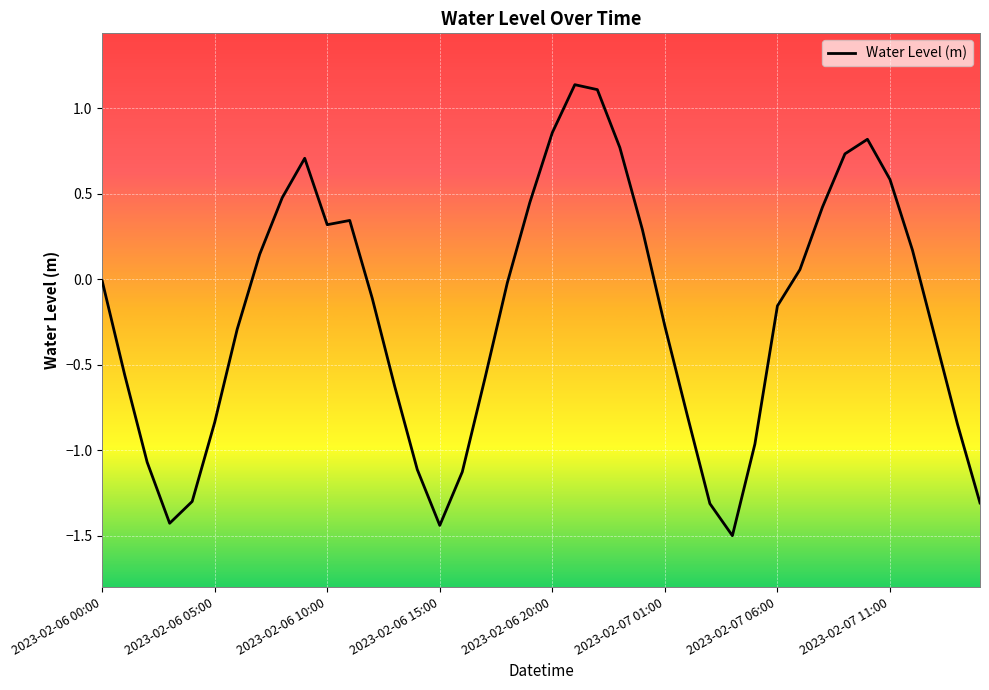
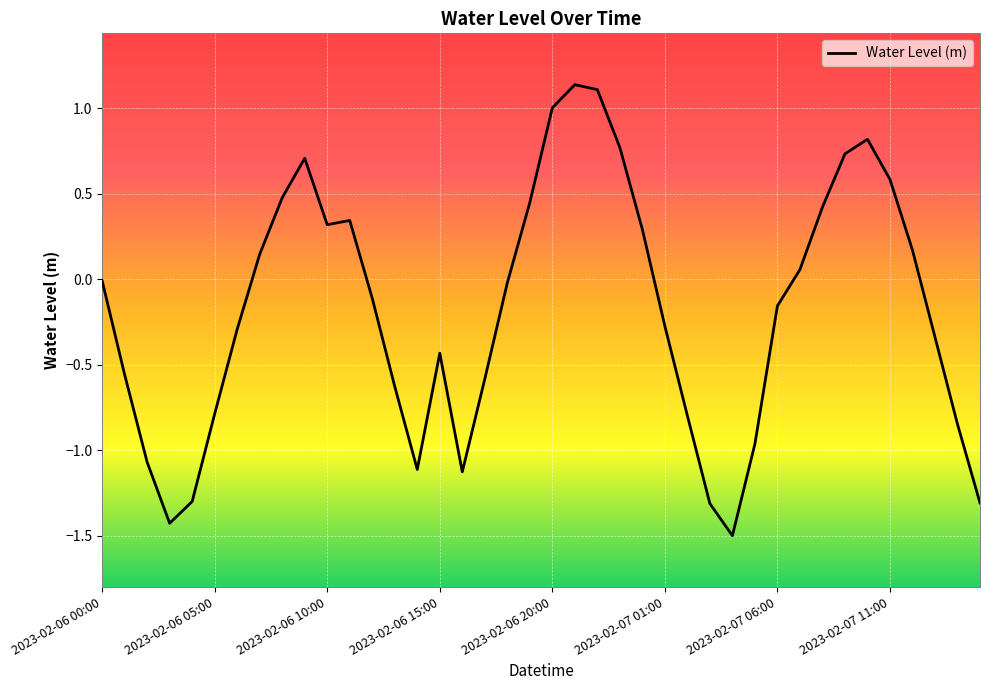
  {
    "2023-02-06 00:00": -0.01,
-   "2023-02-06 05:00": -0.84,
+   "2023-02-06 05:00": -0.79,
    "2023-02-06 10:00": 0.32,
-   "2023-02-06 15:00": -1.44,
-   "2023-02-06 20:00": 0.86,
+   "2023-02-06 15:00": -0.43,
+   "2023-02-06 20:00": 1.00,
    "2023-02-07 01:00": -0.27,
    "2023-02-07 06:00": -0.16,
    "2023-02-07 11:00": 0.58
  }
